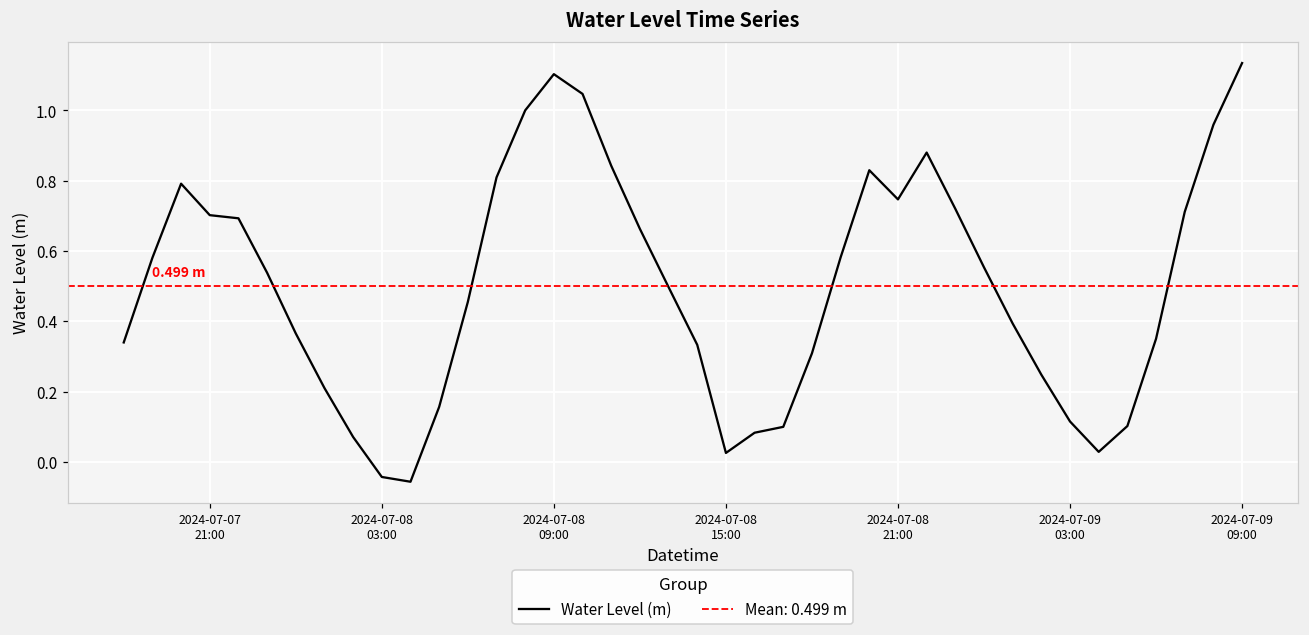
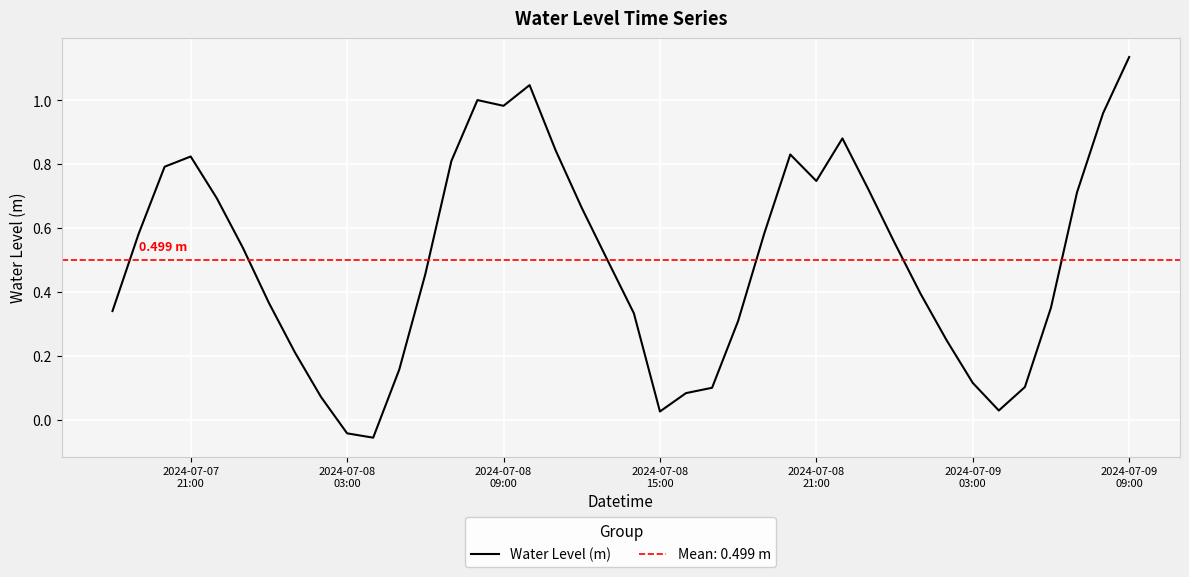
  {
-   "2024-07-07 21:00": 0.70,
+   "2024-07-07 21:00": 0.82,
    "2024-07-08 03:00": -0.04,
-   "2024-07-08 09:00": 1.10,
+   "2024-07-08 09:00": 0.98,
    "2024-07-08 15:00": 0.03,
    "2024-07-08 21:00": 0.75,
    "2024-07-09 03:00": 0.11,
    "2024-07-09 09:00": 1.14
  }
